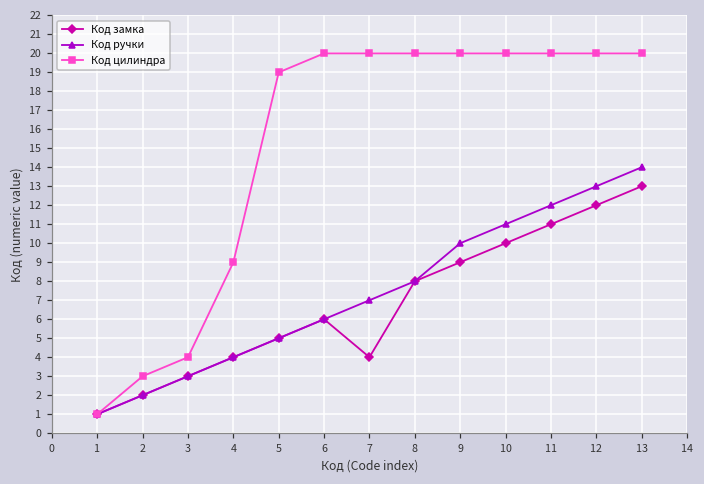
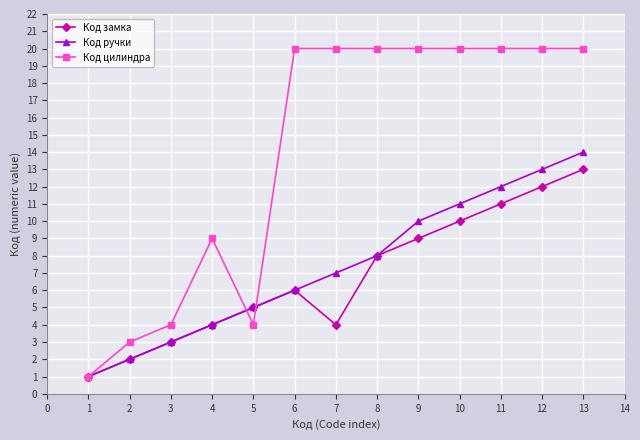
  {
    "Код цилиндра": {
      "2": 3,
      "3": 4,
      "4": 9,
-     "5": 19,
+     "5": 4,
      "6": 20,
      "7": 20,
      "8": 20,
      "9": 20,
      "10": 20,
      "11": 20,
      "12": 20,
      "13": 20
    }
  }
